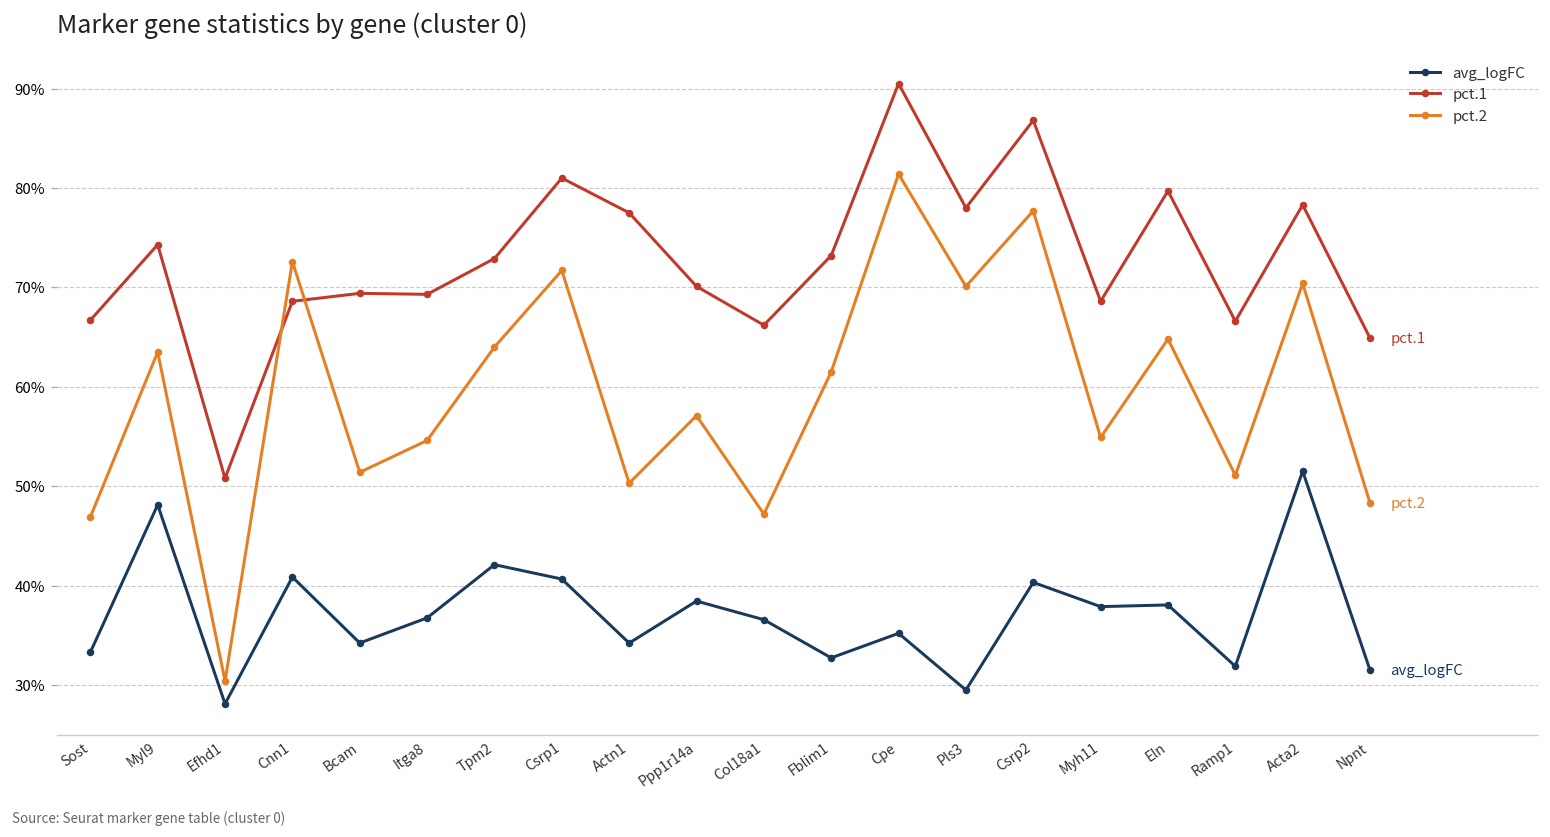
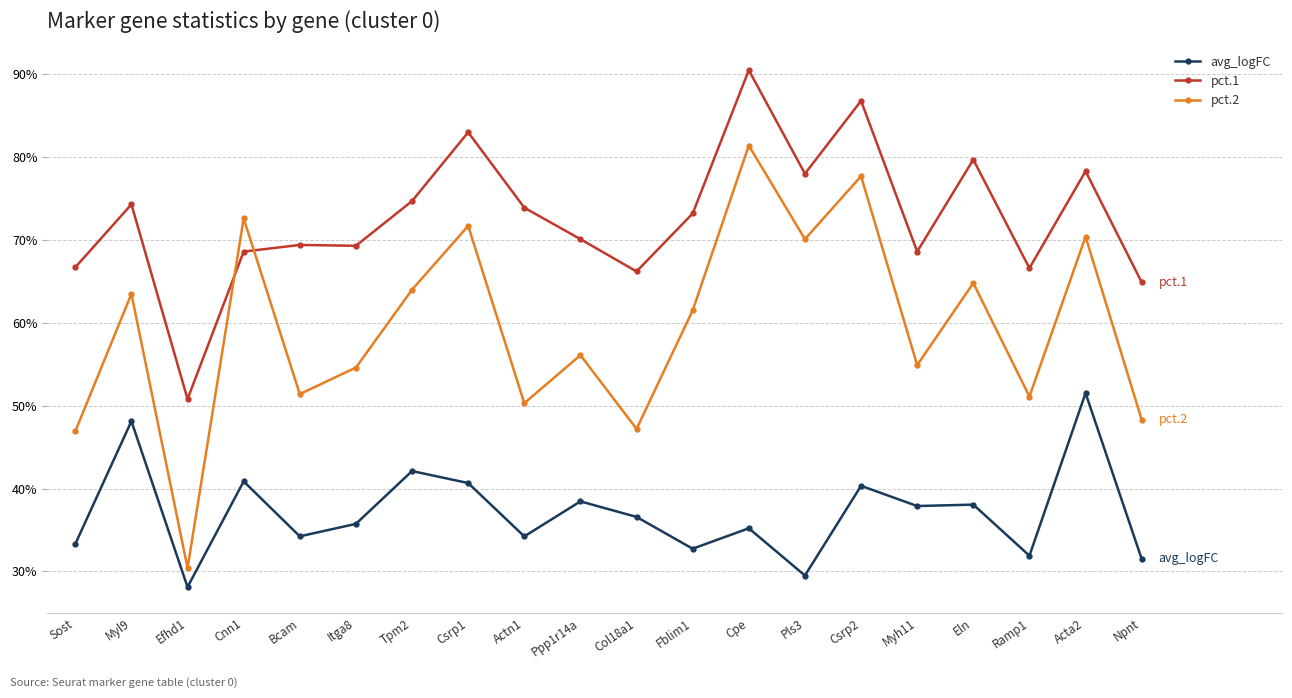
  {
    "avg_logFC": {
      "Sost": "33%",
      "Myl9": "48%",
      "Efhd1": "28%",
      "Cnn1": "41%",
      "Bcam": "34%",
-     "Itga8": "37%",
+     "Itga8": "36%",
      "Tpm2": "42%",
      "Csrp1": "41%",
      "Actn1": "34%",
      "Ppp1r14a": "38%",
      "Col18a1": "37%",
      "Fblim1": "33%",
      "Cpe": "35%",
      "Pls3": "29%",
      "Csrp2": "40%",
      "Myh11": "38%",
      "Eln": "38%",
      "Ramp1": "32%",
      "Acta2": "52%",
      "Npnt": "31%"
    },
    "pct.1": {
      "Sost": "67%",
      "Myl9": "74%",
      "Efhd1": "51%",
      "Cnn1": "69%",
      "Bcam": "69%",
      "Itga8": "69%",
-     "Tpm2": "73%",
-     "Csrp1": "81%",
-     "Actn1": "78%",
+     "Tpm2": "75%",
+     "Csrp1": "83%",
+     "Actn1": "74%",
      "Ppp1r14a": "70%",
      "Col18a1": "66%",
      "Fblim1": "73%",
      "Cpe": "91%",
      "Pls3": "78%",
      "Csrp2": "87%",
      "Myh11": "69%",
      "Eln": "80%",
      "Ramp1": "67%",
      "Acta2": "78%"
    },
    "pct.2": {
      "Sost": "47%",
      "Myl9": "64%",
      "Efhd1": "30%",
      "Cnn1": "73%",
      "Bcam": "51%",
      "Itga8": "55%",
      "Tpm2": "64%",
      "Csrp1": "72%",
      "Actn1": "50%",
-     "Ppp1r14a": "57%",
+     "Ppp1r14a": "56%",
      "Col18a1": "47%",
      "Fblim1": "62%",
      "Cpe": "81%",
      "Pls3": "70%",
      "Csrp2": "78%",
      "Myh11": "55%",
      "Eln": "65%",
      "Ramp1": "51%",
      "Acta2": "70%"
    }
  }
